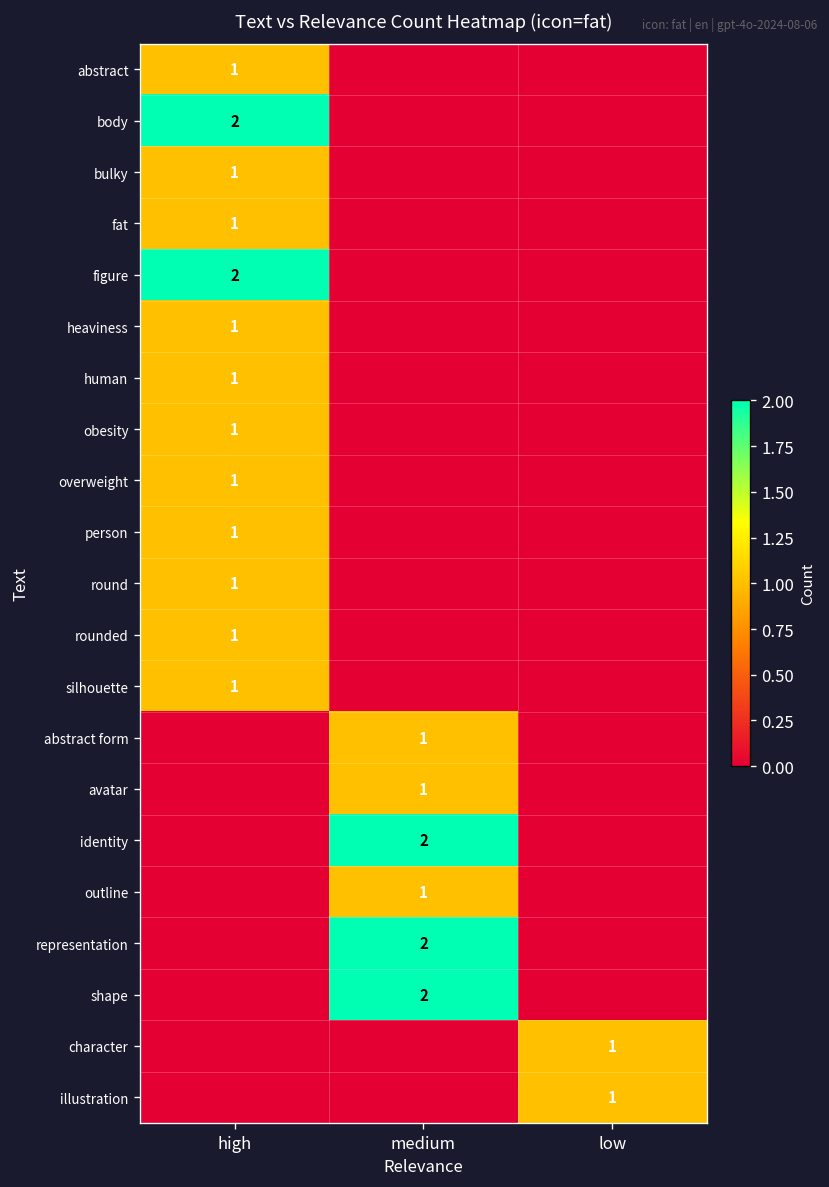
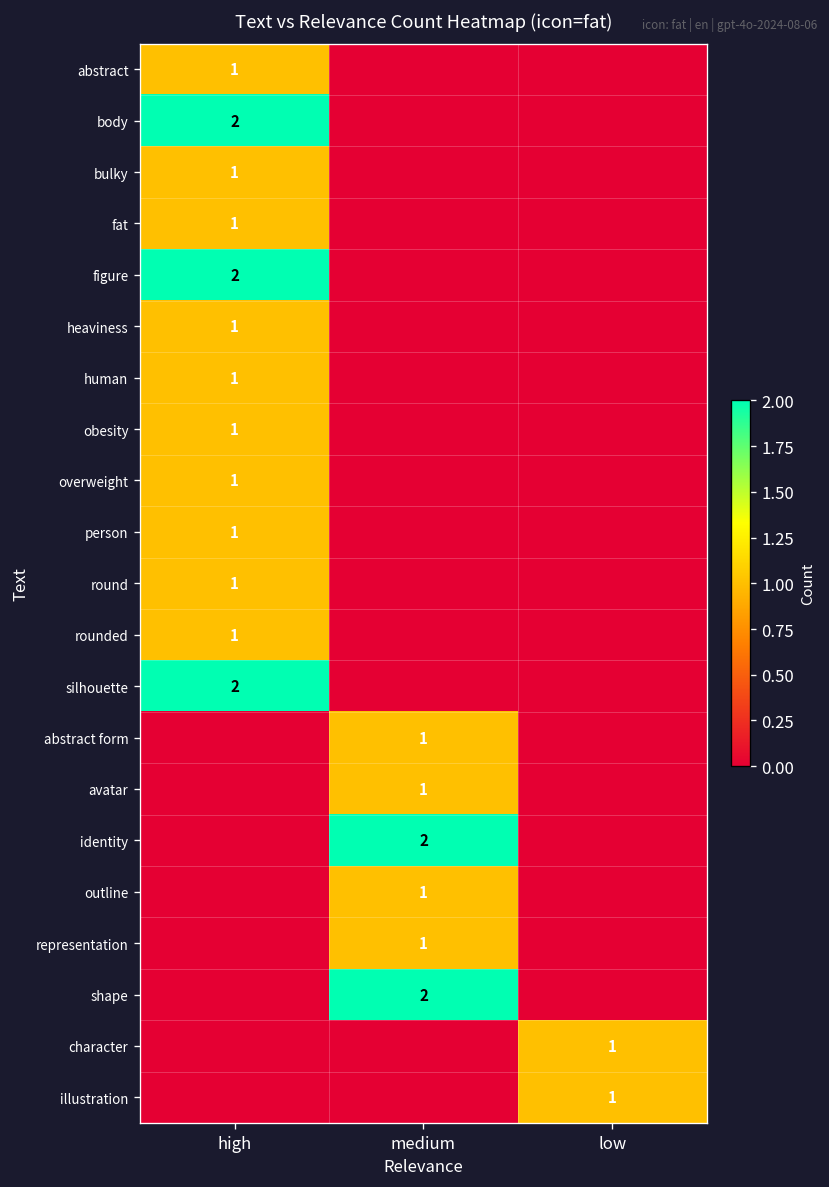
  {
    "abstract": {
      "high": 1
    },
    "body": {
      "high": 2
    },
    "bulky": {
      "high": 1
    },
    "fat": {
      "high": 1
    },
    "figure": {
      "high": 2
    },
    "heaviness": {
      "high": 1
    },
    "human": {
      "high": 1
    },
    "obesity": {
      "high": 1
    },
    "overweight": {
      "high": 1
    },
    "person": {
      "high": 1
    },
    "round": {
      "high": 1
    },
    "rounded": {
      "high": 1
    },
    "silhouette": {
-     "high": 1
+     "high": 2
    },
    "abstract form": {
      "medium": 1
    },
    "avatar": {
      "medium": 1
    },
    "identity": {
      "medium": 2
    },
    "outline": {
      "medium": 1
    },
    "representation": {
-     "medium": 2
+     "medium": 1
    },
    "shape": {
      "medium": 2
    },
    "character": {
      "low": 1
    },
    "illustration": {
      "low": 1
    }
  }
